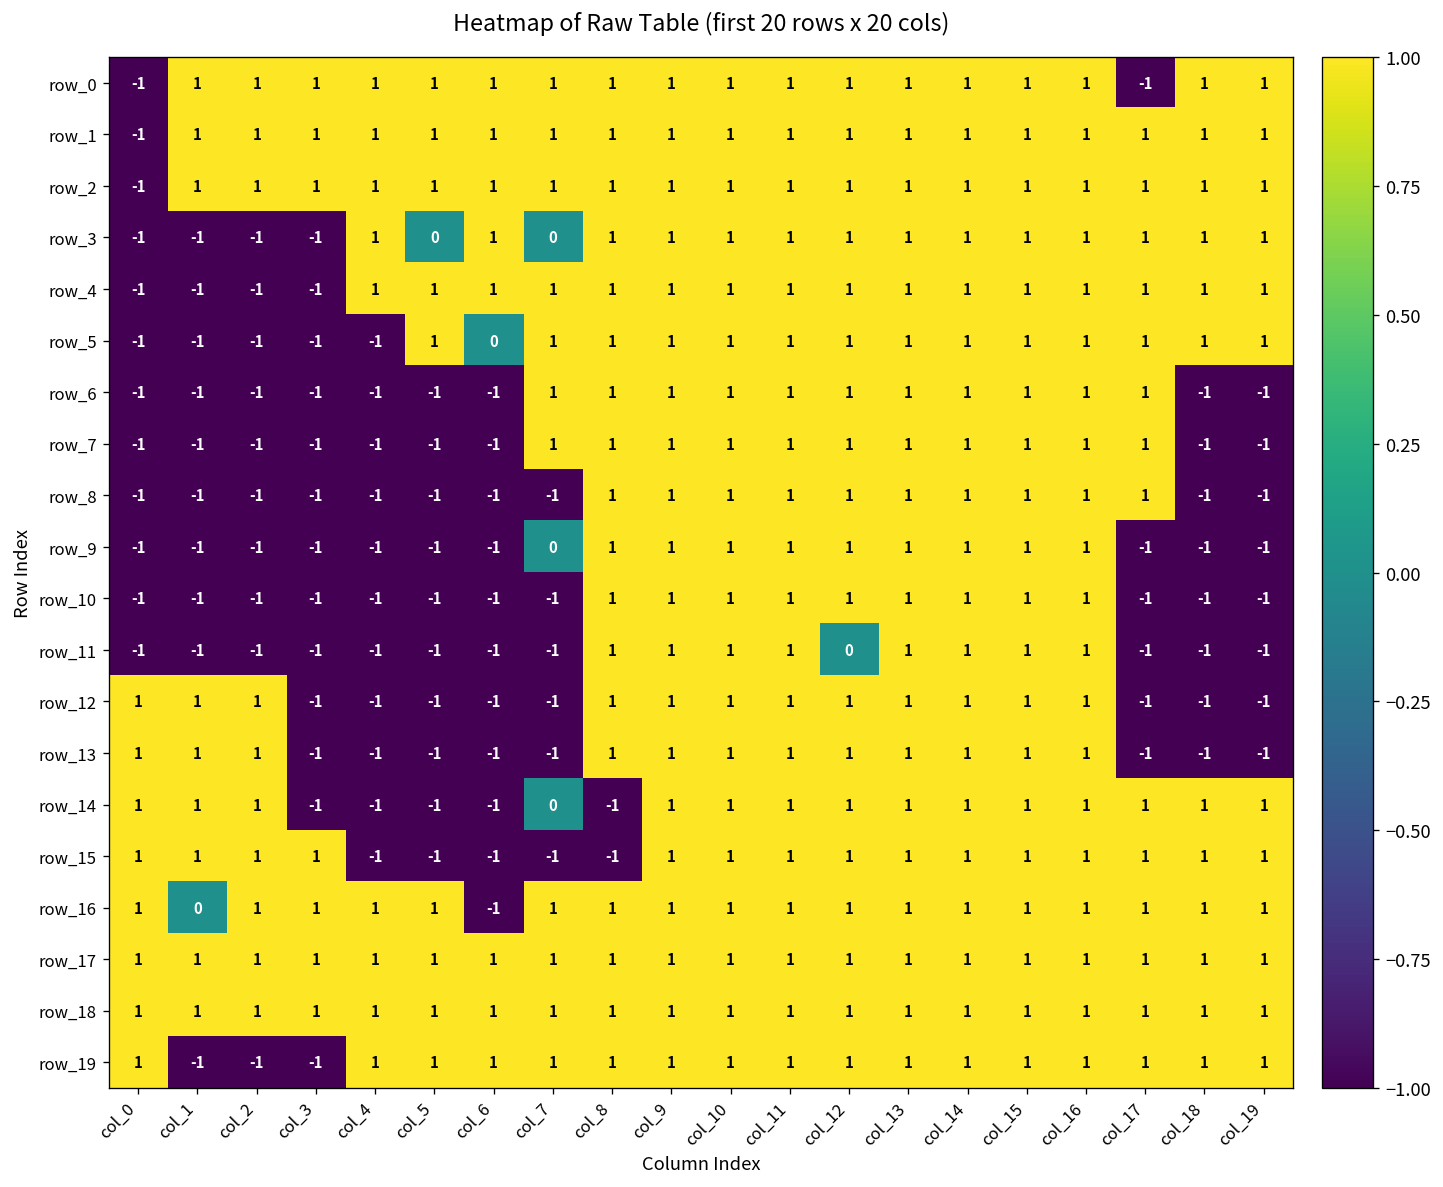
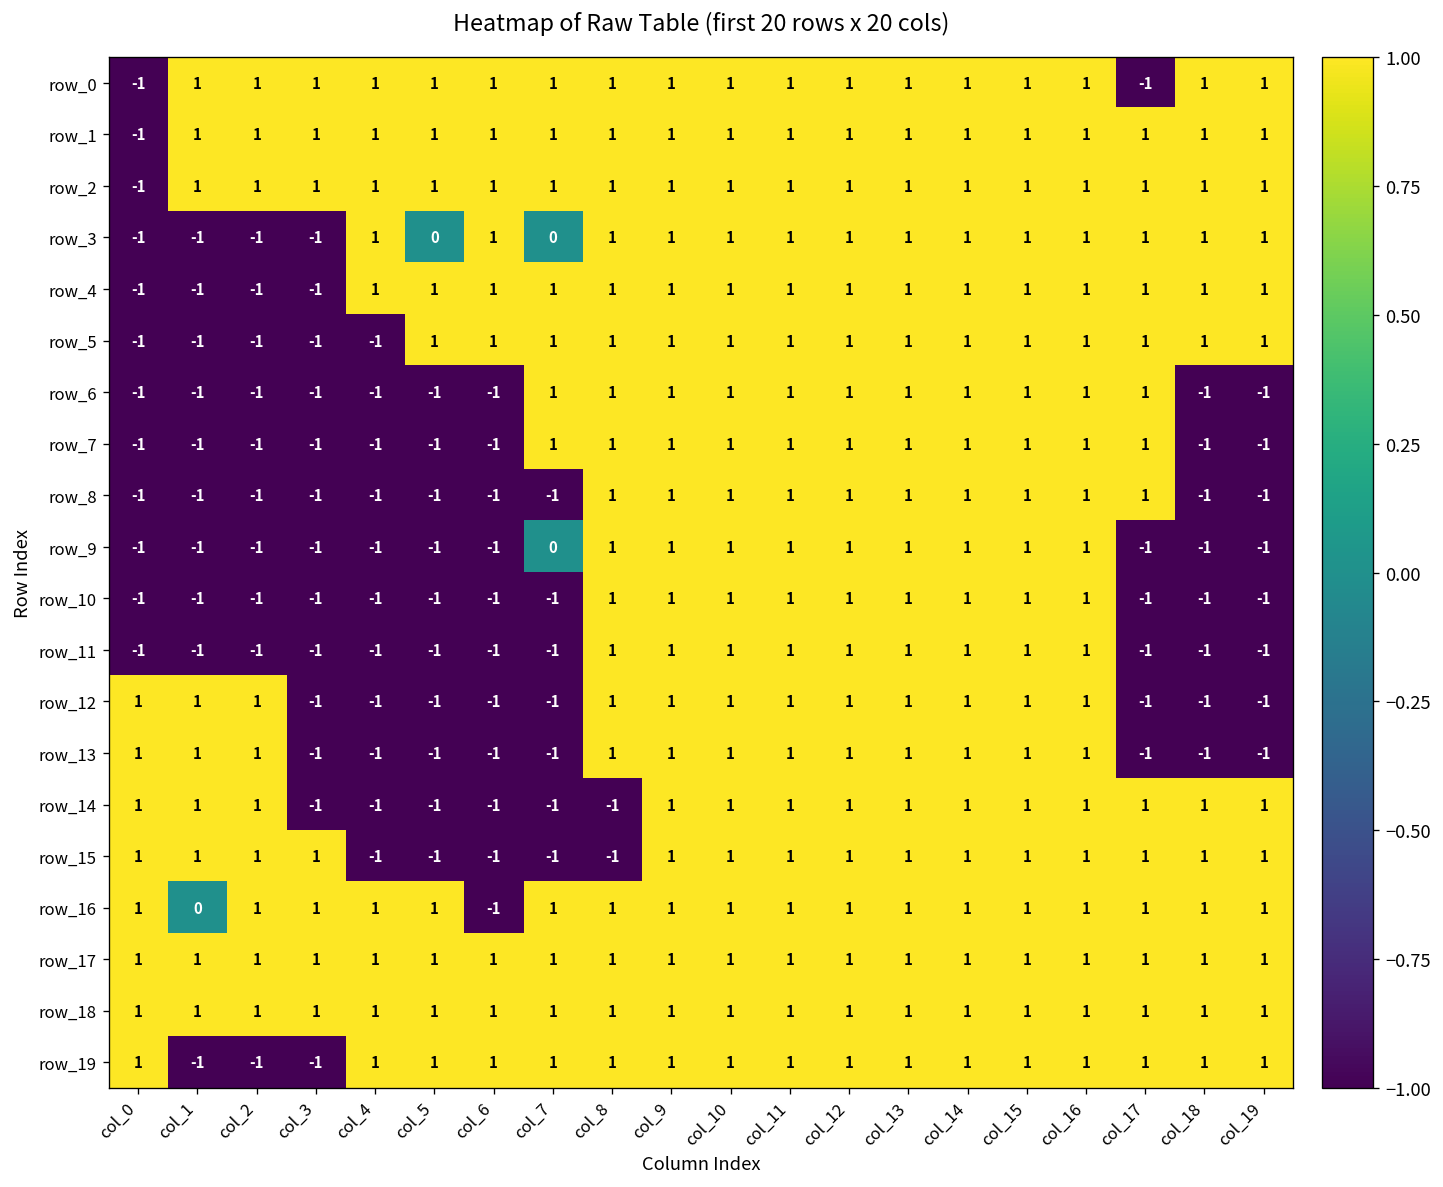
  {
    "row_5": {
      "col_0": -1,
      "col_1": -1,
      "col_2": -1,
      "col_3": -1,
      "col_4": -1,
      "col_5": 1,
-     "col_6": 0,
+     "col_6": 1,
      "col_7": 1,
      "col_8": 1,
      "col_9": 1,
      "col_10": 1,
      "col_11": 1,
      "col_12": 1,
      "col_13": 1,
      "col_14": 1,
      "col_15": 1,
      "col_16": 1,
      "col_17": 1,
      "col_18": 1,
      "col_19": 1
    },
    "row_11": {
      "col_0": -1,
      "col_1": -1,
      "col_2": -1,
      "col_3": -1,
      "col_4": -1,
      "col_5": -1,
      "col_6": -1,
      "col_7": -1,
      "col_8": 1,
      "col_9": 1,
      "col_10": 1,
      "col_11": 1,
-     "col_12": 0,
+     "col_12": 1,
      "col_13": 1,
      "col_14": 1,
      "col_15": 1,
      "col_16": 1,
      "col_17": -1,
      "col_18": -1,
      "col_19": -1
    },
    "row_14": {
      "col_0": 1,
      "col_1": 1,
      "col_2": 1,
      "col_3": -1,
      "col_4": -1,
      "col_5": -1,
      "col_6": -1,
-     "col_7": 0,
+     "col_7": -1,
      "col_8": -1,
      "col_9": 1,
      "col_10": 1,
      "col_11": 1,
      "col_12": 1,
      "col_13": 1,
      "col_14": 1,
      "col_15": 1,
      "col_16": 1,
      "col_17": 1,
      "col_18": 1,
      "col_19": 1
    }
  }
